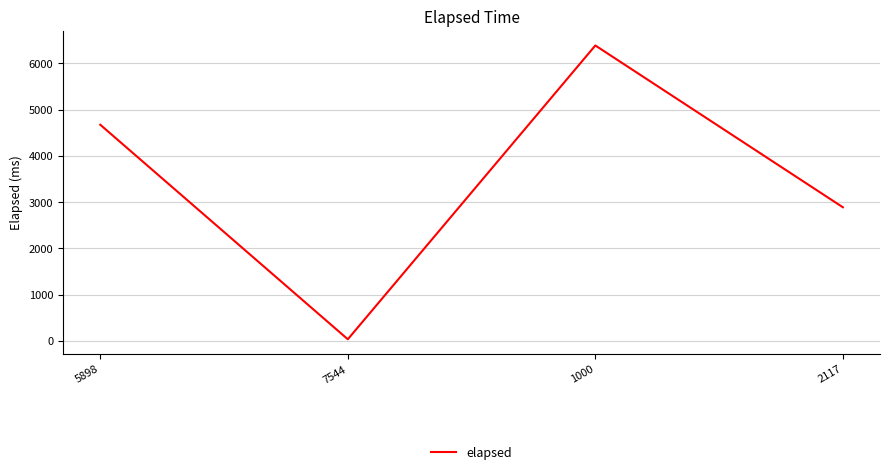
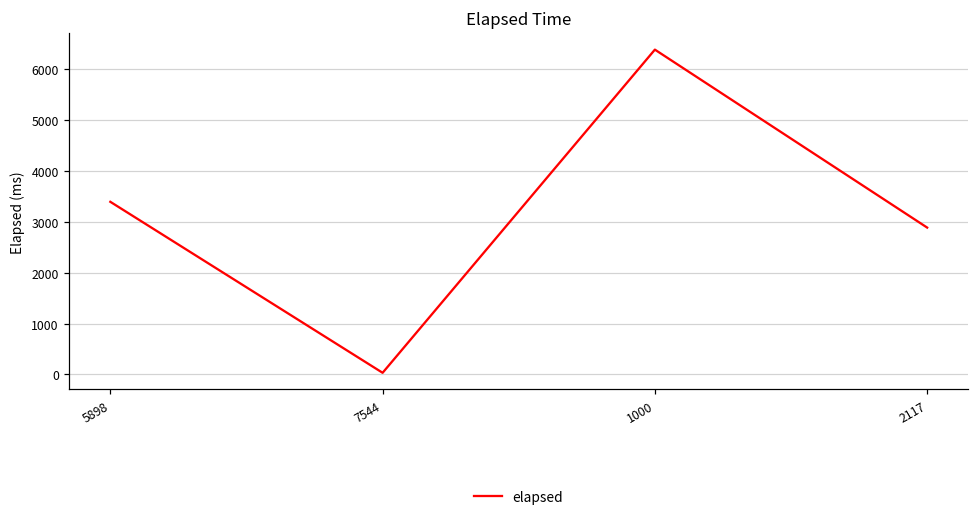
  {
-   "5898": 4700,
+   "5898": 3400,
    "7544": 0,
    "1000": 6400,
    "2117": 2900
  }
